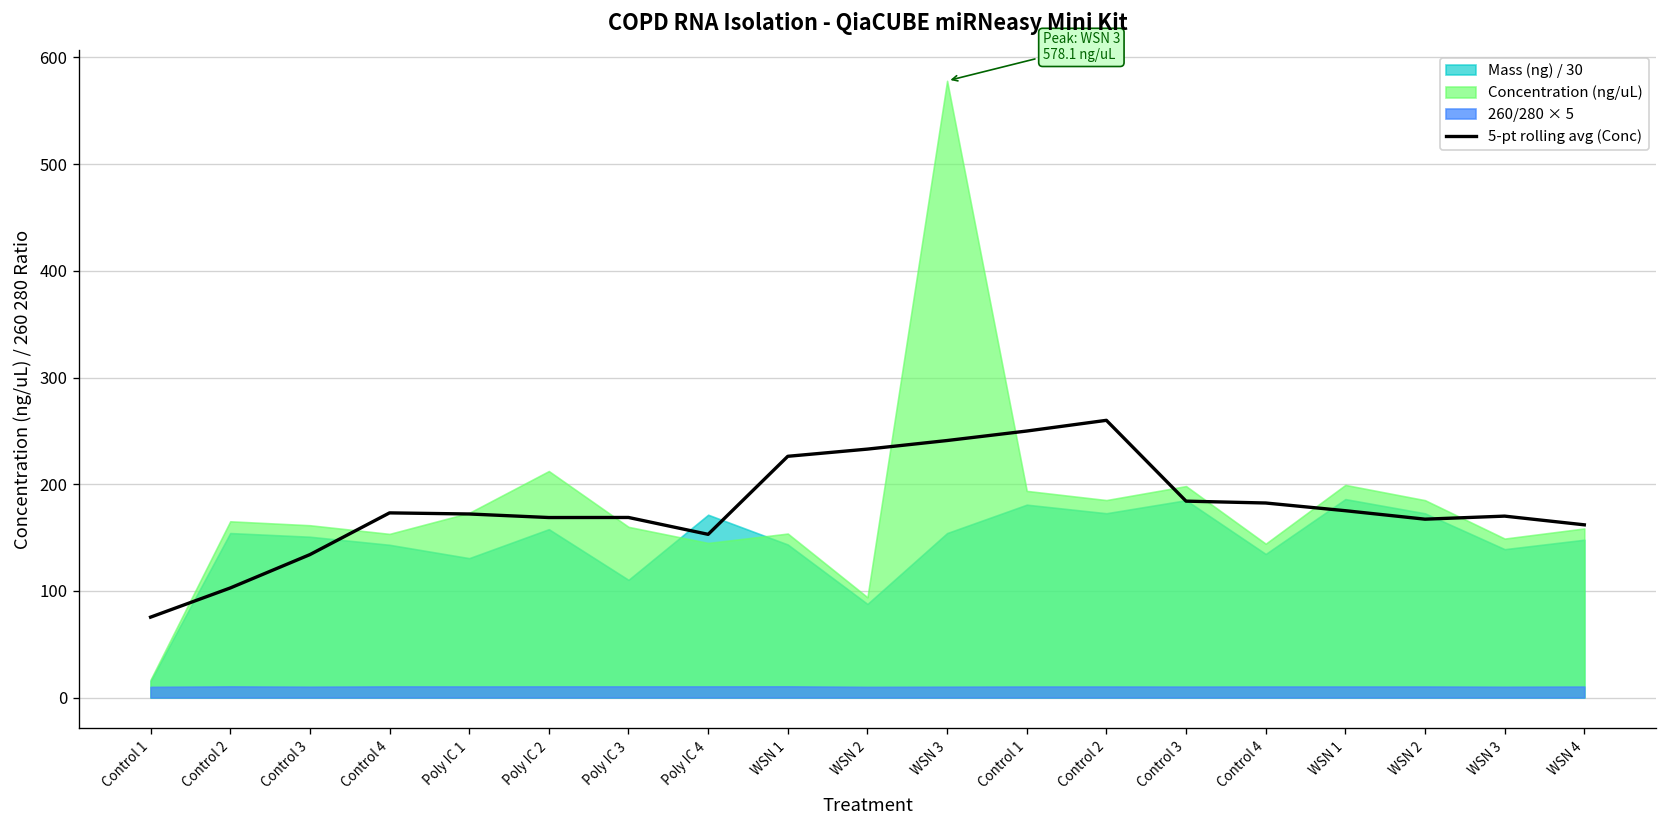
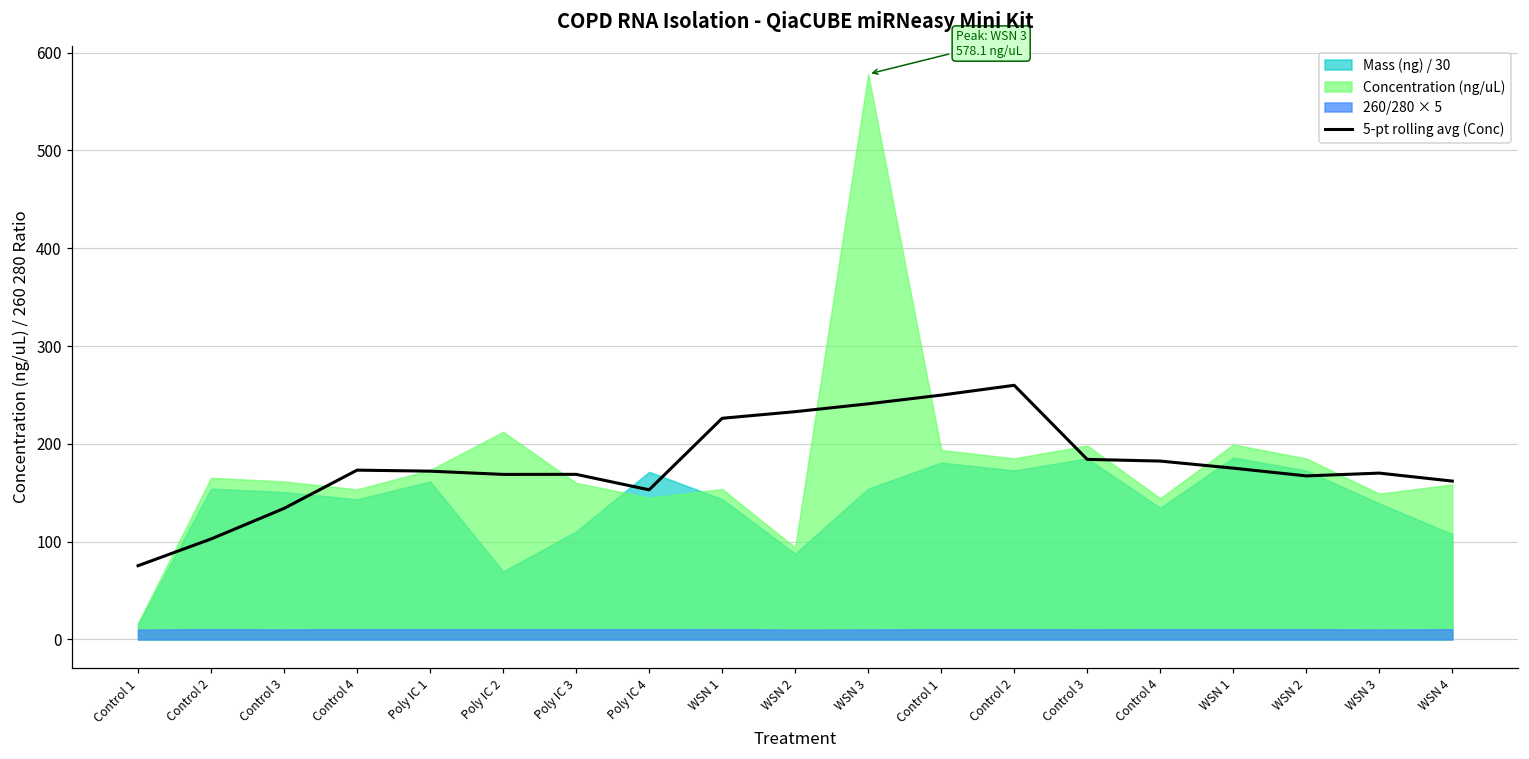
  {
    "Mass (ng) / 30": {
-     "Poly IC 1": 130,
-     "Poly IC 2": 160,
+     "Poly IC 1": 160,
+     "Poly IC 2": 70,
      "Poly IC 3": 110,
      "Poly IC 4": 170,
-     "WSN 4": 150
+     "WSN 4": 110
    },
    "5-pt rolling avg (Conc)": {
      "Poly IC 2": 170,
      "Poly IC 3": 170,
      "Poly IC 4": 150,
      "WSN 4": 160
    },
    "Concentration (ng/uL)": {
      "Poly IC 2": 210,
      "Poly IC 3": 160,
      "Poly IC 4": 140,
      "WSN 4": 160
    },
    "260/280 × 5": {
      "Poly IC 1": 10,
      "Poly IC 2": 10,
      "Poly IC 3": 10,
      "Poly IC 4": 10,
      "WSN 4": 10
    }
  }
